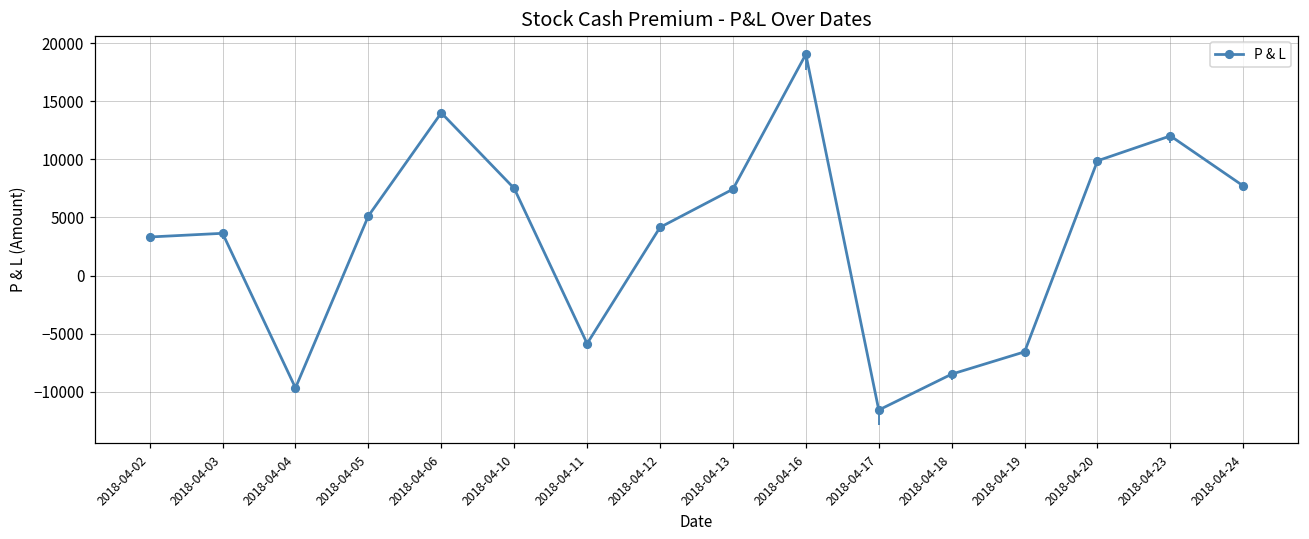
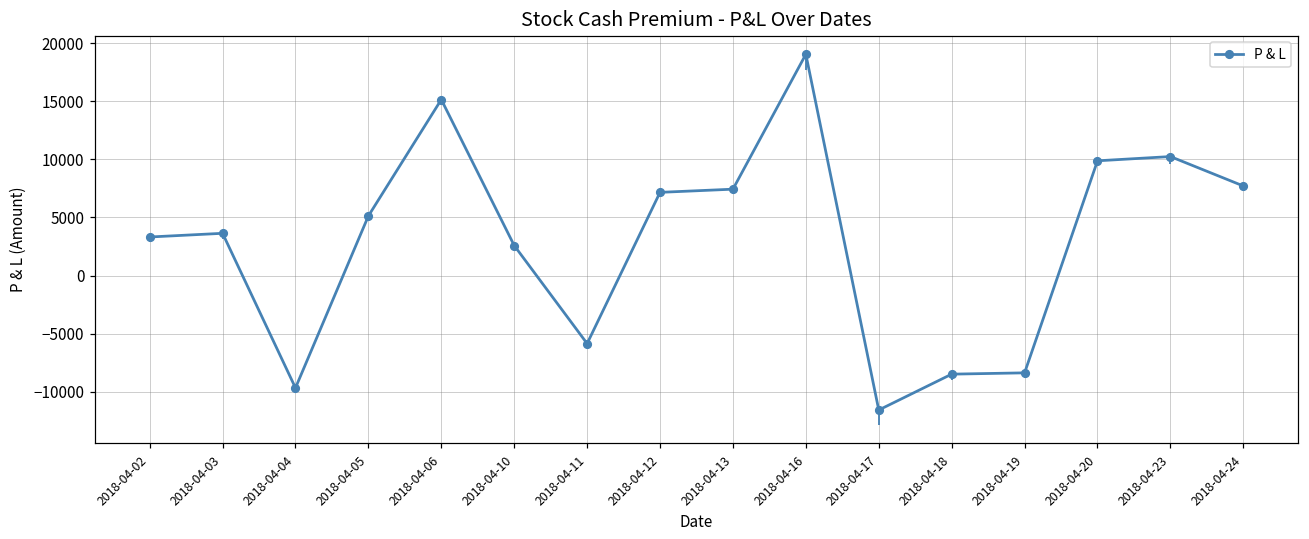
  {
    "2018-04-02": 3300,
    "2018-04-03": 3600,
    "2018-04-04": -9700,
    "2018-04-05": 5100,
-   "2018-04-06": 14000,
-   "2018-04-10": 7500,
+   "2018-04-06": 15100,
+   "2018-04-10": 2600,
    "2018-04-11": -5900,
-   "2018-04-12": 4200,
+   "2018-04-12": 7200,
    "2018-04-13": 7400,
    "2018-04-16": 19000,
    "2018-04-17": -11600,
    "2018-04-18": -8500,
-   "2018-04-19": -6600,
+   "2018-04-19": -8400,
    "2018-04-20": 9900,
-   "2018-04-23": 12000,
+   "2018-04-23": 10200,
    "2018-04-24": 7700
  }
